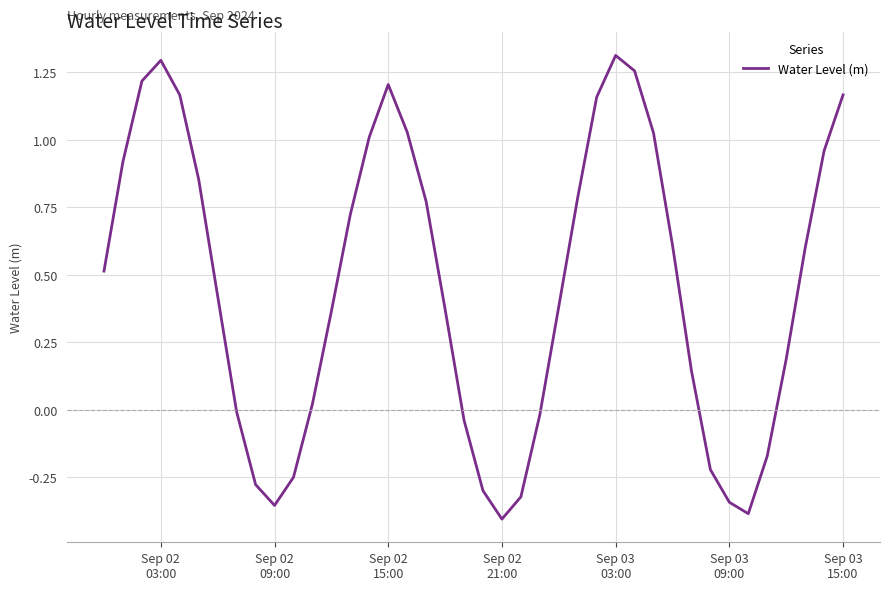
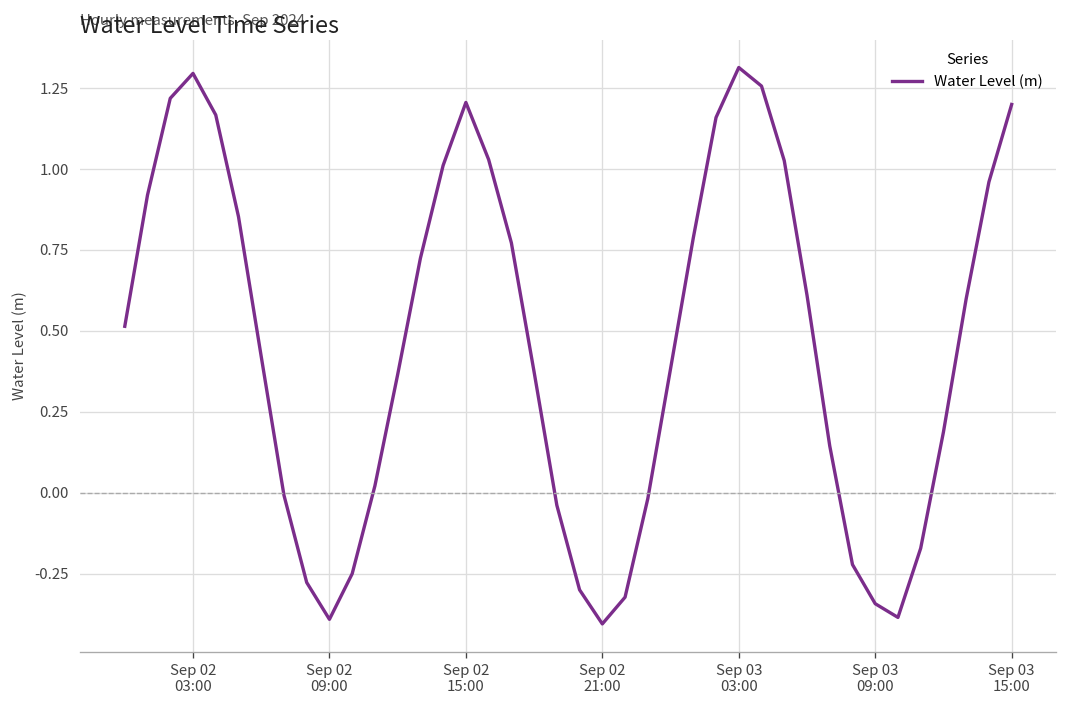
  {
    "Sep 02 03:00": 1.29,
-   "Sep 02 09:00": -0.35,
+   "Sep 02 09:00": -0.39,
    "Sep 02 15:00": 1.21,
    "Sep 02 21:00": -0.41,
    "Sep 03 03:00": 1.31,
    "Sep 03 09:00": -0.34,
-   "Sep 03 15:00": 1.17
+   "Sep 03 15:00": 1.20
  }
